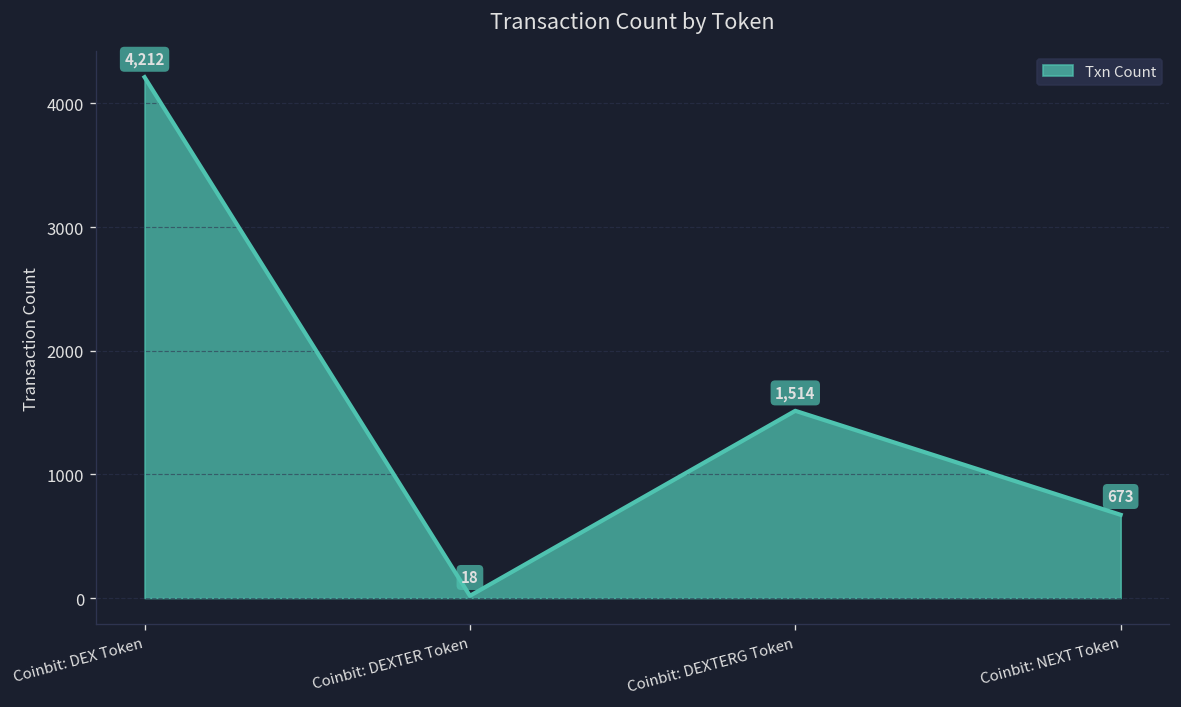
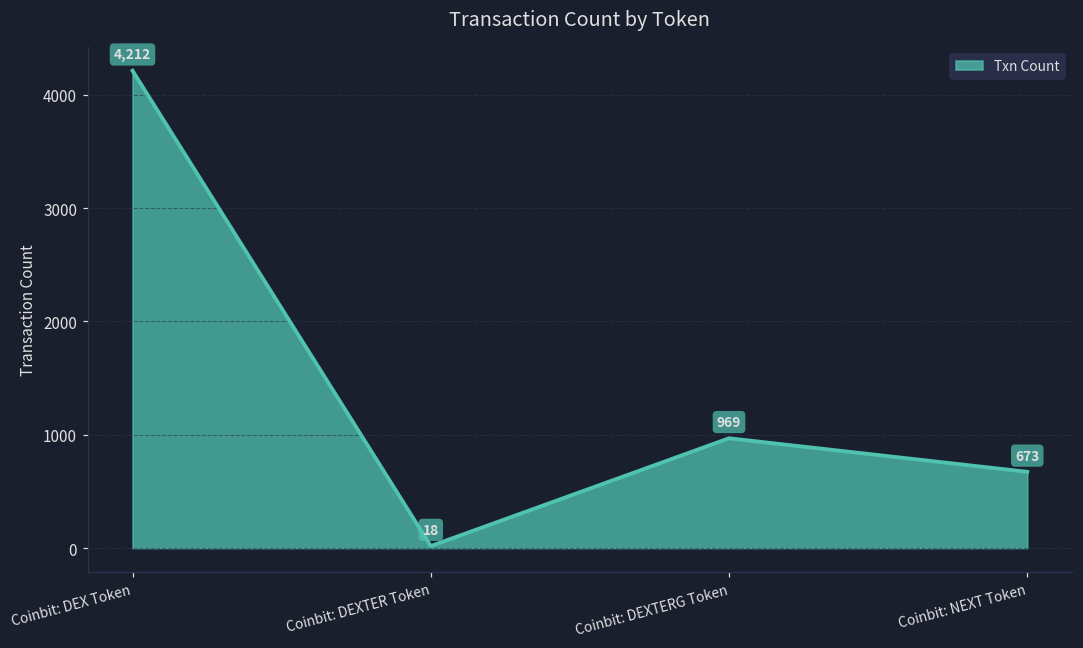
  {
-   "Coinbit: DEXTERG Token": "1,514"
+   "Coinbit: DEXTERG Token": "969"
  }
